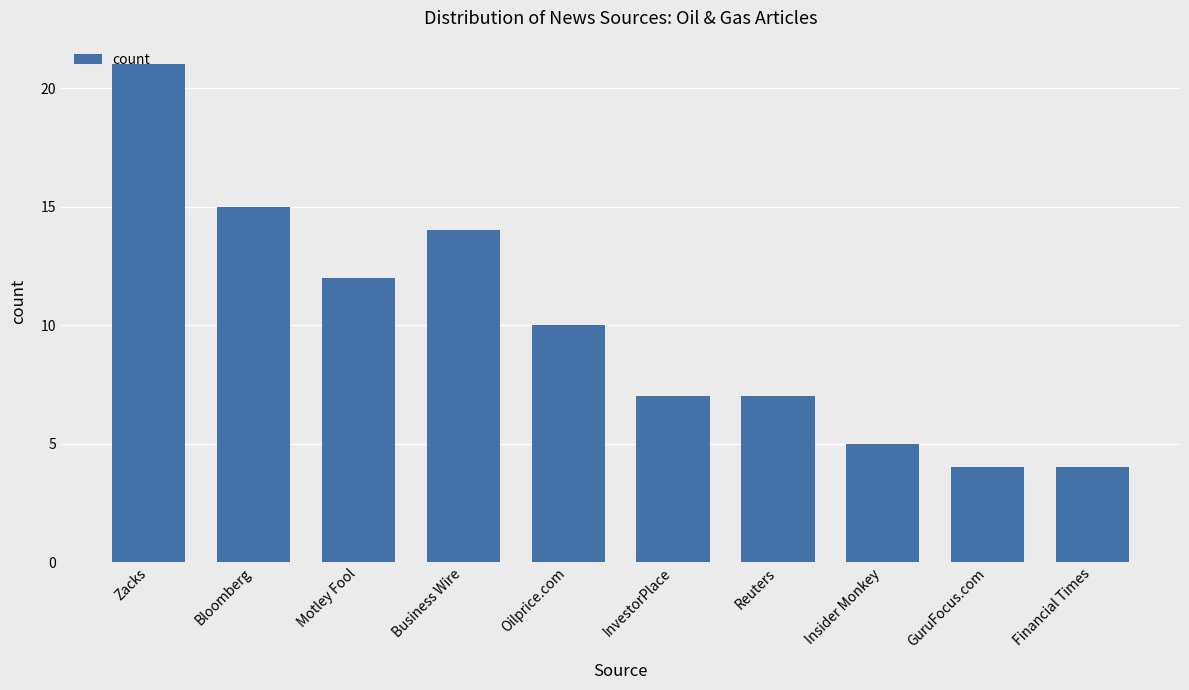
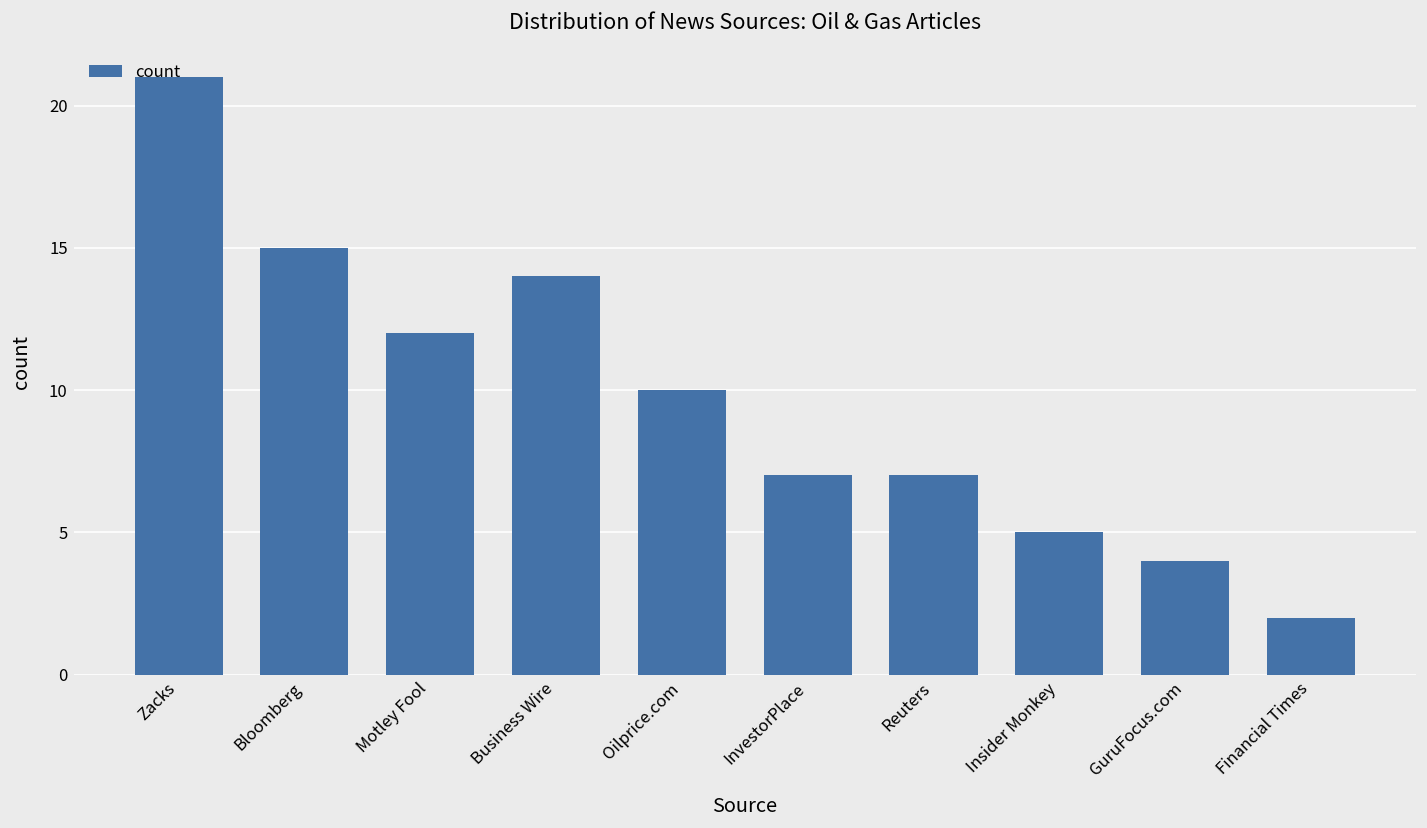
  {
    "Zacks": 21,
    "Bloomberg": 15,
    "Motley Fool": 12,
    "Business Wire": 14,
    "Oilprice.com": 10,
    "InvestorPlace": 7,
    "Reuters": 7,
    "Insider Monkey": 5,
    "GuruFocus.com": 4,
-   "Financial Times": 4
+   "Financial Times": 2
  }
